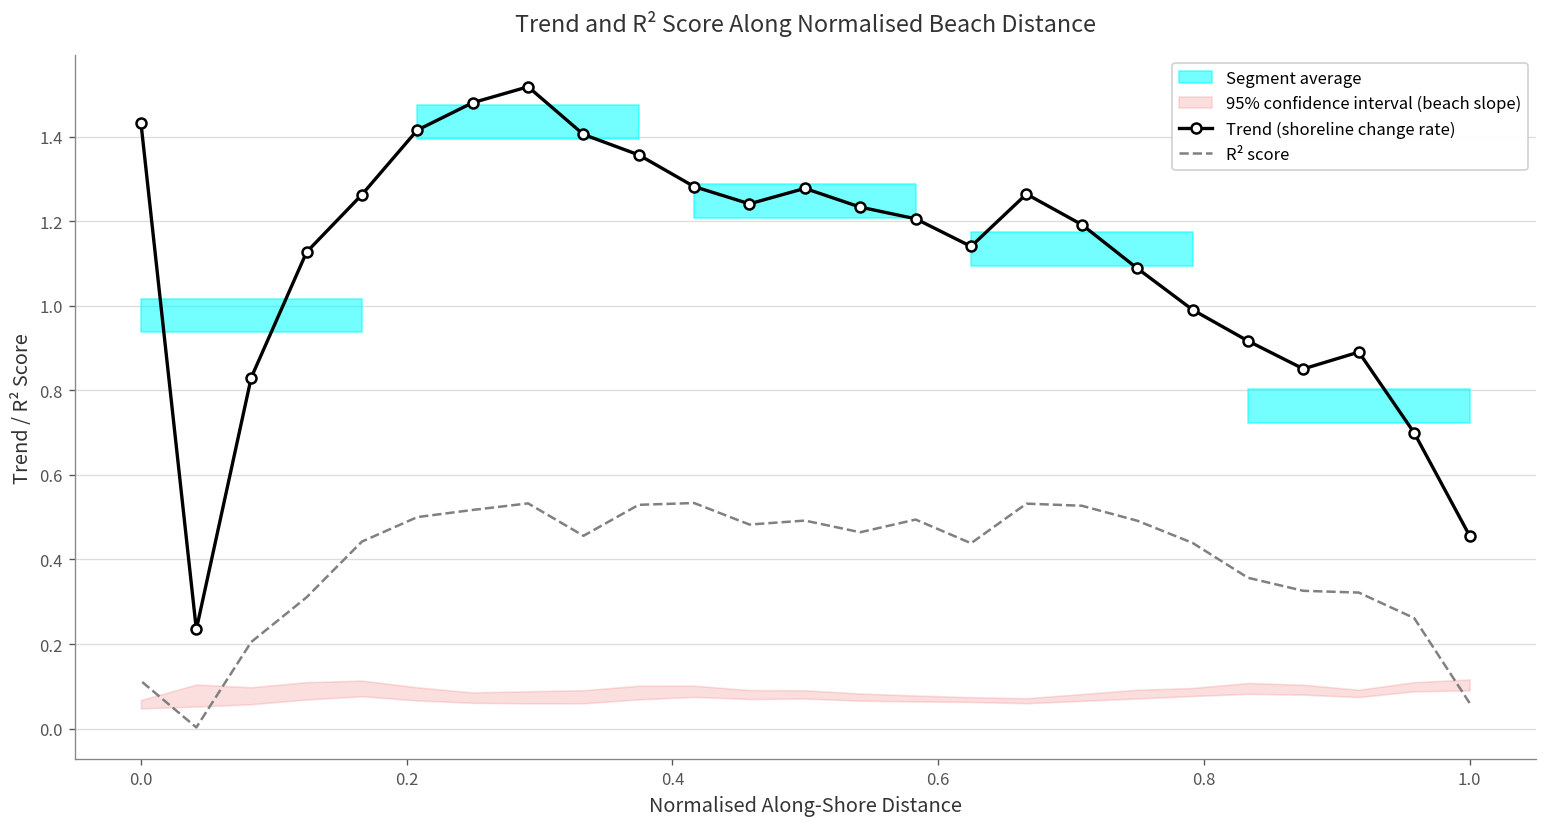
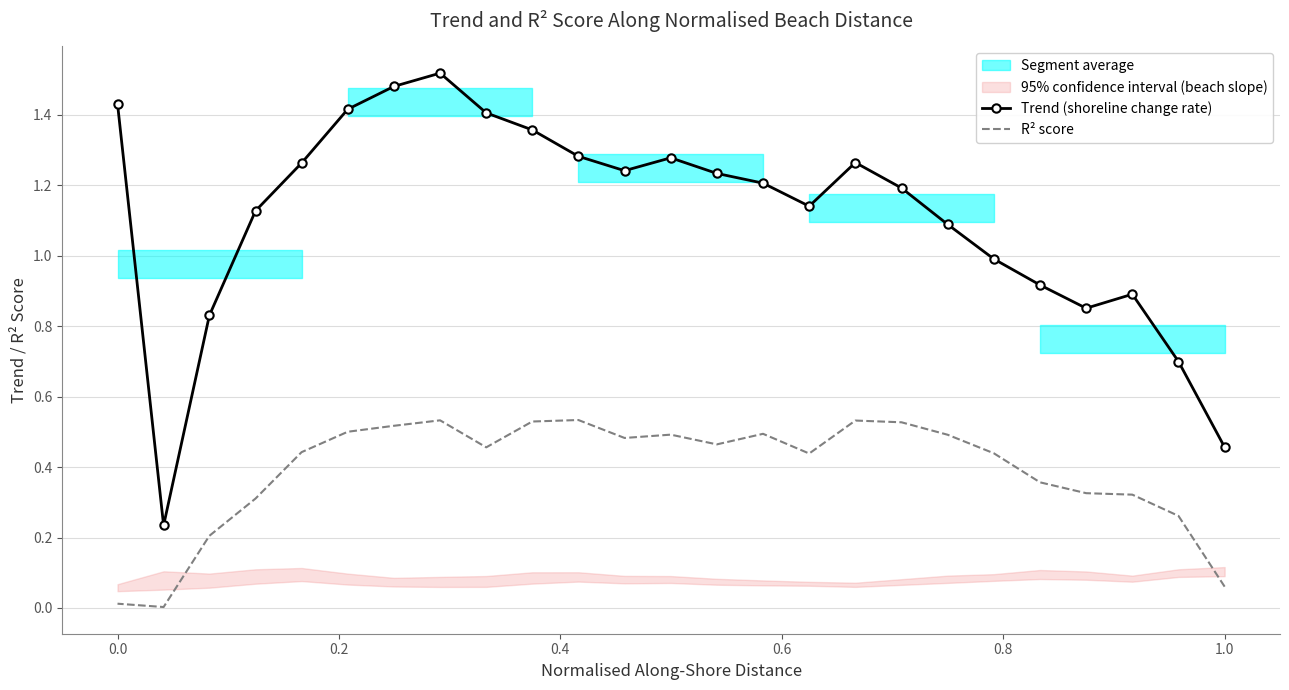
  {
    "Trend (shoreline change rate)": {
      "0.0": 1.43,
      "1.0": 0.46
    },
    "R² score": {
-     "0.0": 0.11,
+     "0.0": 0.01,
      "1.0": 0.06
    }
  }
